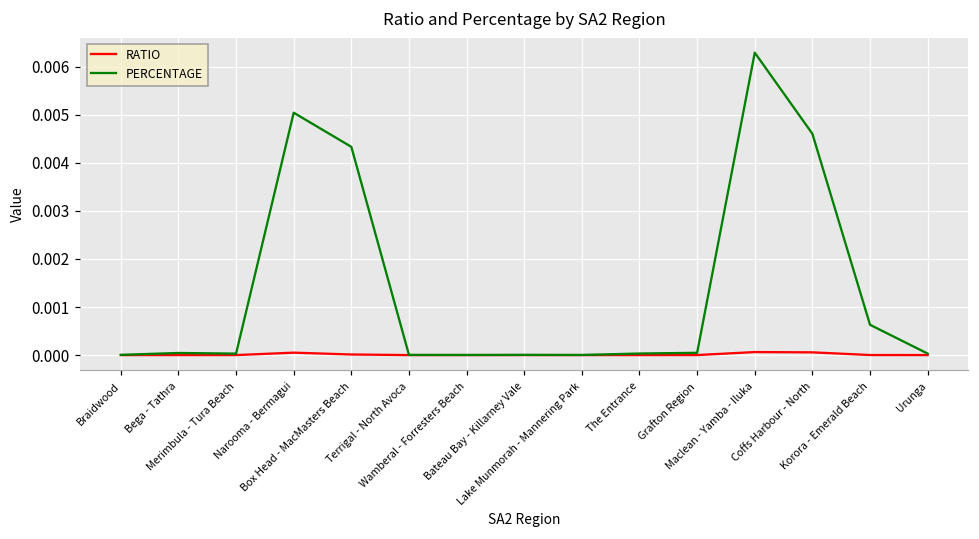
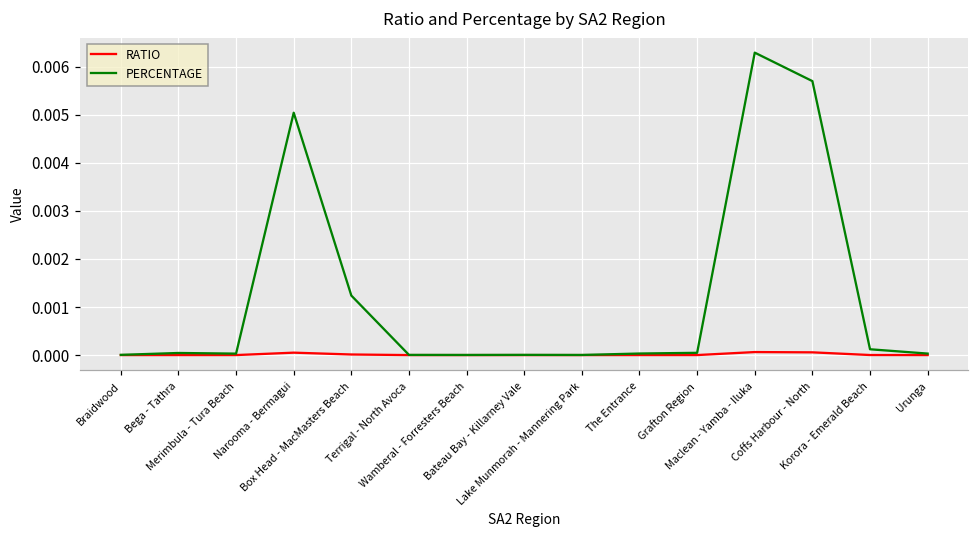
  {
    "RATIO": {
      "Narooma - Bermagui": 0.0001,
      "Box Head - MacMasters Beach": 0.0000,
      "Maclean - Yamba - Iluka": 0.0001,
      "Coffs Harbour - North": 0.0001,
      "Korora - Emerald Beach": 0.0000
    },
    "PERCENTAGE": {
      "Narooma - Bermagui": 0.0050,
-     "Box Head - MacMasters Beach": 0.0043,
+     "Box Head - MacMasters Beach": 0.0012,
      "Maclean - Yamba - Iluka": 0.0063,
-     "Coffs Harbour - North": 0.0046,
-     "Korora - Emerald Beach": 0.0006
+     "Coffs Harbour - North": 0.0057,
+     "Korora - Emerald Beach": 0.0001
    }
  }
